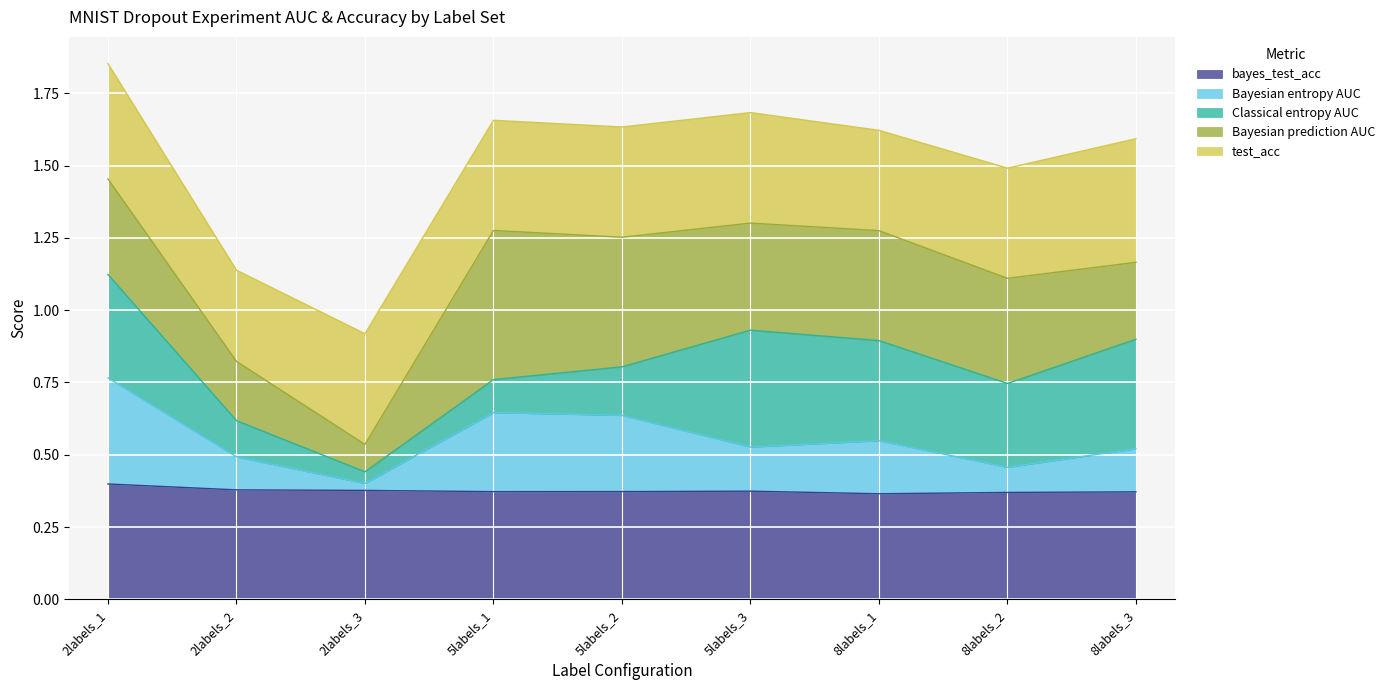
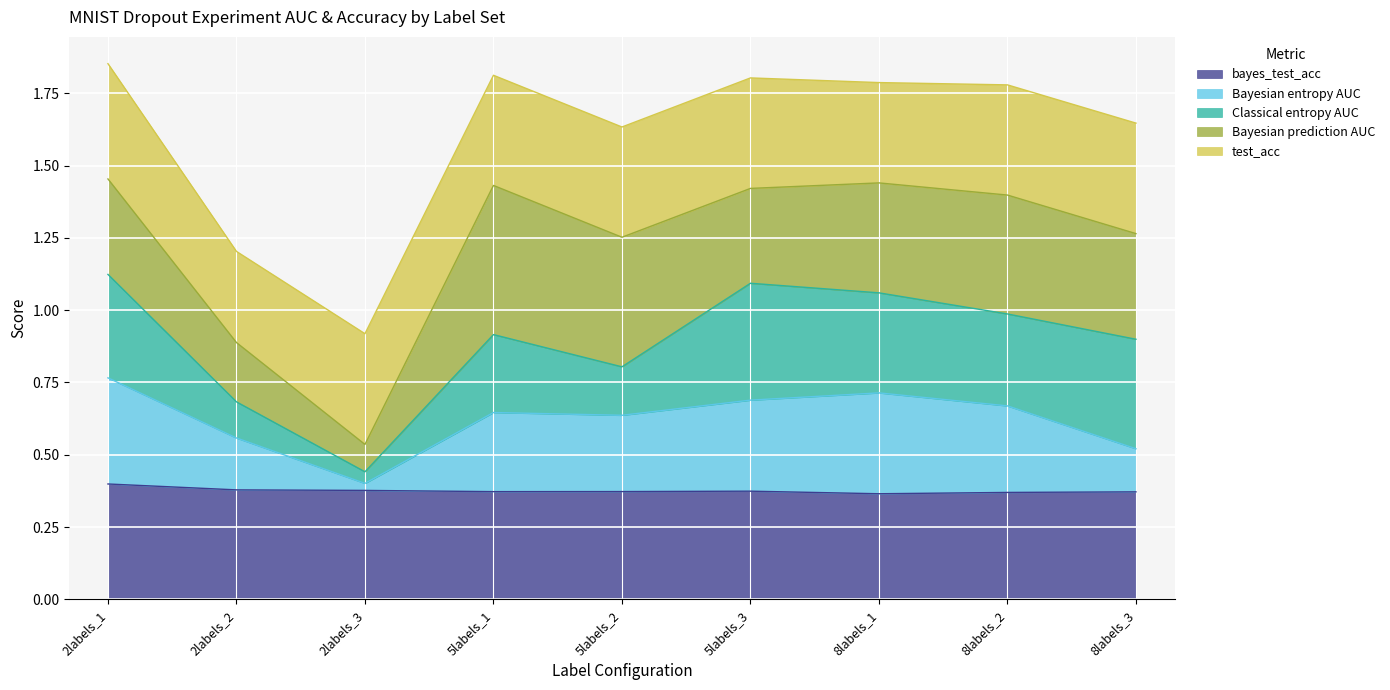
  {
    "bayes_test_acc": {
      "2labels_1": 0.40,
      "2labels_2": 0.38,
      "2labels_3": 0.38,
      "5labels_1": 0.37,
      "5labels_2": 0.37,
      "5labels_3": 0.37,
      "8labels_1": 0.37,
      "8labels_2": 0.37,
      "8labels_3": 0.37
    },
    "Bayesian entropy AUC": {
      "2labels_1": 0.37,
-     "2labels_2": 0.11,
+     "2labels_2": 0.18,
      "2labels_3": 0.02,
      "5labels_1": 0.27,
      "5labels_2": 0.26,
-     "5labels_3": 0.15,
-     "8labels_1": 0.18,
-     "8labels_2": 0.09,
+     "5labels_3": 0.31,
+     "8labels_1": 0.35,
+     "8labels_2": 0.30,
      "8labels_3": 0.15
    },
    "Classical entropy AUC": {
      "2labels_1": 0.36,
      "2labels_2": 0.12,
      "2labels_3": 0.04,
-     "5labels_1": 0.11,
+     "5labels_1": 0.27,
      "5labels_2": 0.17,
      "5labels_3": 0.40,
      "8labels_1": 0.35,
-     "8labels_2": 0.29,
+     "8labels_2": 0.32,
      "8labels_3": 0.38
    },
    "Bayesian prediction AUC": {
      "2labels_1": 0.33,
      "2labels_2": 0.21,
      "2labels_3": 0.09,
      "5labels_1": 0.52,
      "5labels_2": 0.45,
-     "5labels_3": 0.37,
+     "5labels_3": 0.33,
      "8labels_1": 0.38,
-     "8labels_2": 0.36,
-     "8labels_3": 0.27
+     "8labels_2": 0.41,
+     "8labels_3": 0.37
    },
    "test_acc": {
      "2labels_1": 0.40,
      "2labels_2": 0.32,
      "2labels_3": 0.38,
      "5labels_1": 0.38,
      "5labels_2": 0.38,
      "5labels_3": 0.38,
      "8labels_1": 0.35,
      "8labels_2": 0.38,
-     "8labels_3": 0.43
+     "8labels_3": 0.38
    }
  }
